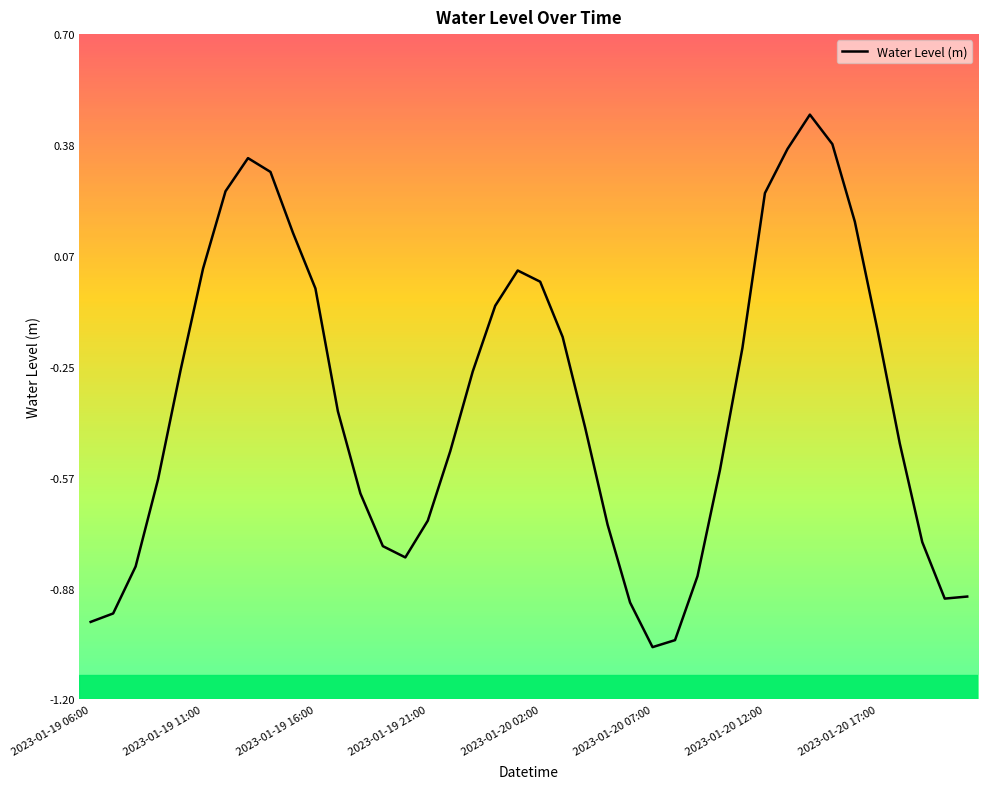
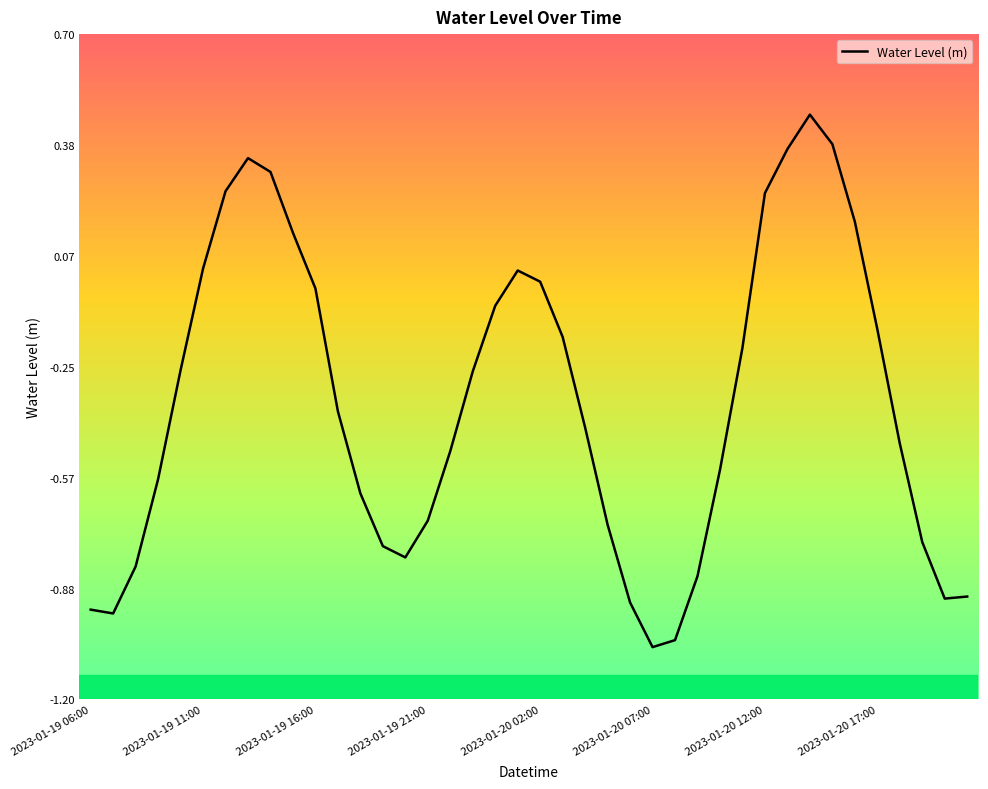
  {
-   "2023-01-19 06:00": -0.98,
+   "2023-01-19 06:00": -0.94,
    "2023-01-19 11:00": 0.03,
    "2023-01-19 16:00": -0.03,
    "2023-01-19 21:00": -0.69,
    "2023-01-20 02:00": -0.01,
    "2023-01-20 07:00": -1.05,
    "2023-01-20 12:00": 0.25,
    "2023-01-20 17:00": -0.14
  }
